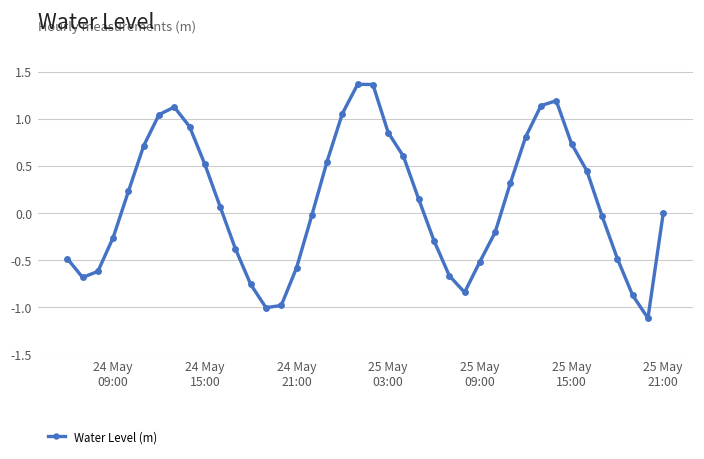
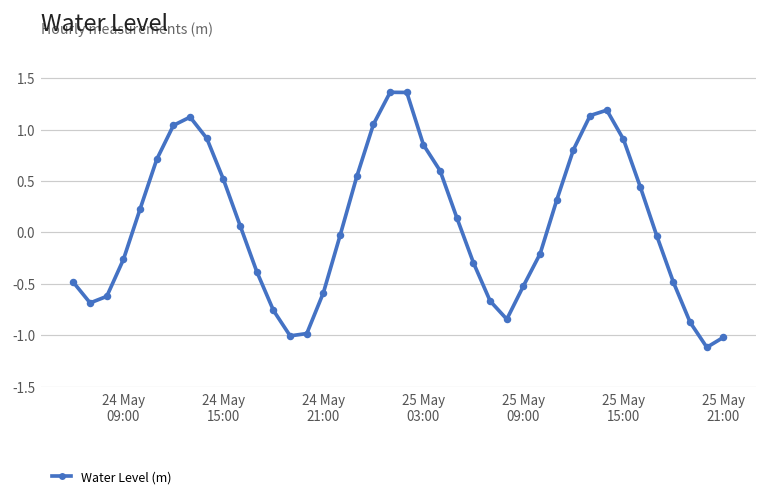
  {
    "24 May 09:00": -0.3,
    "24 May 15:00": 0.5,
    "24 May 21:00": -0.6,
    "25 May 03:00": 0.9,
    "25 May 09:00": -0.5,
-   "25 May 15:00": 0.7,
-   "25 May 21:00": 0.0
+   "25 May 15:00": 0.9,
+   "25 May 21:00": -1.0
  }
